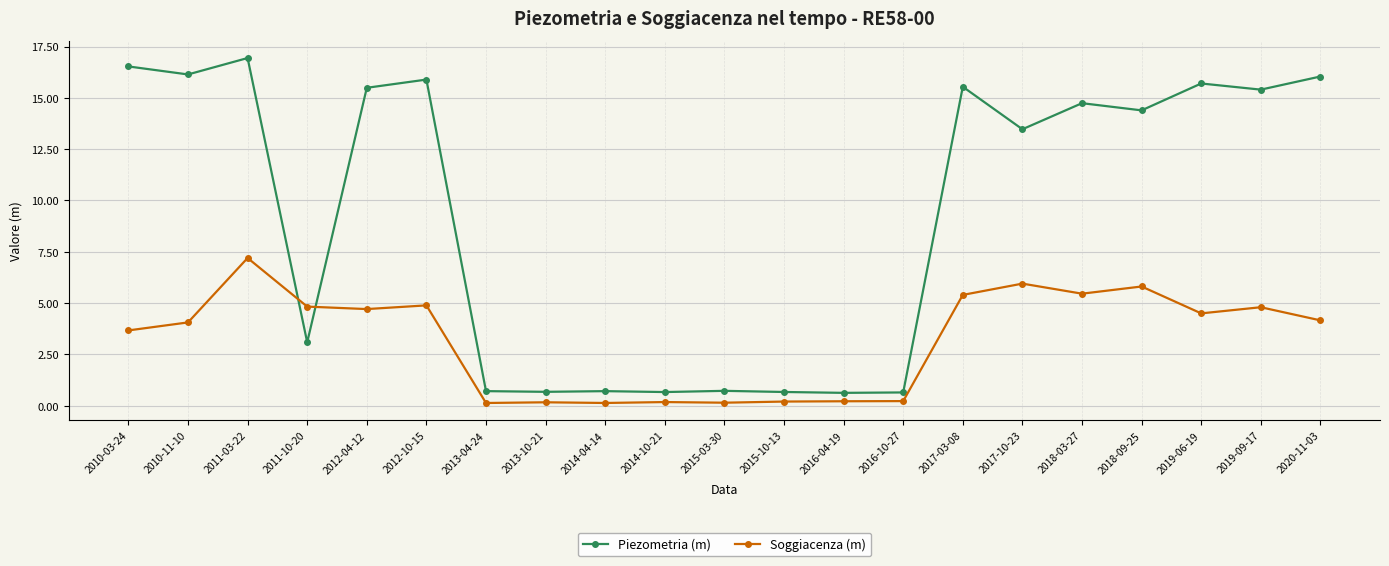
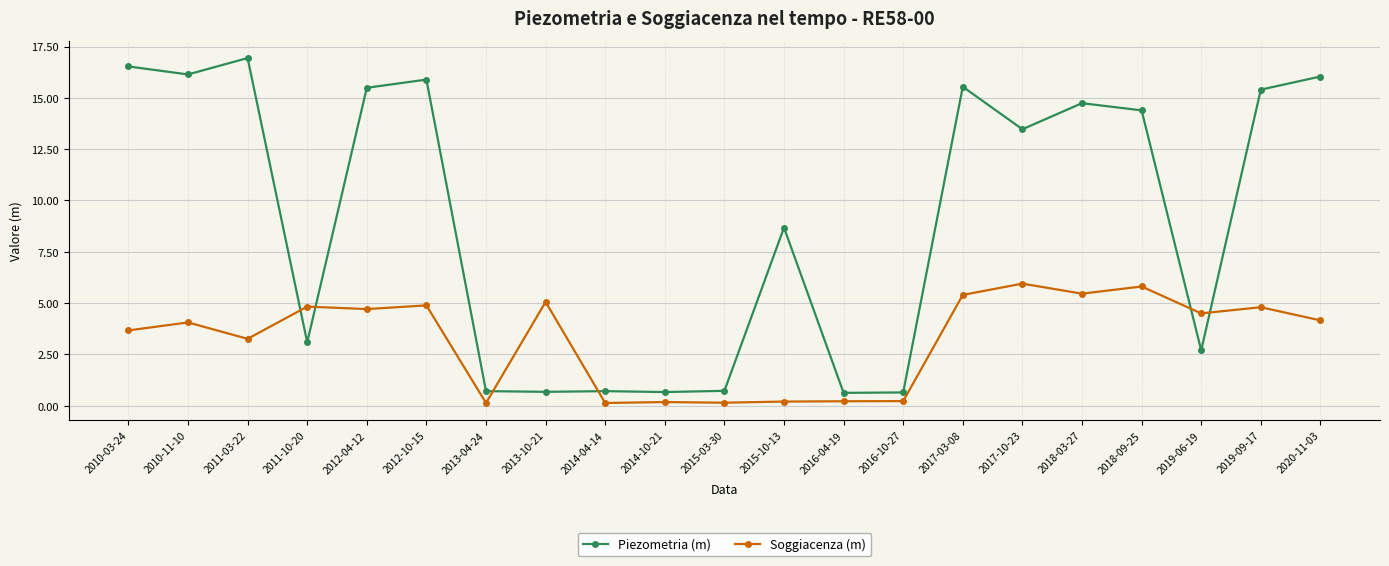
  {
    "Piezometria (m)": {
      "2010-03-24": 16.5,
      "2010-11-10": 16.1,
      "2011-03-22": 16.9,
      "2011-10-20": 3.1,
      "2012-04-12": 15.5,
      "2012-10-15": 15.9,
      "2013-04-24": 0.7,
      "2013-10-21": 0.7,
      "2014-04-14": 0.7,
      "2014-10-21": 0.7,
      "2015-03-30": 0.7,
-     "2015-10-13": 0.7,
+     "2015-10-13": 8.7,
      "2016-04-19": 0.6,
      "2016-10-27": 0.6,
      "2017-03-08": 15.5,
      "2017-10-23": 13.5,
      "2018-03-27": 14.7,
      "2018-09-25": 14.4,
-     "2019-06-19": 15.7,
+     "2019-06-19": 2.7,
      "2019-09-17": 15.4,
      "2020-11-03": 16.0
    },
    "Soggiacenza (m)": {
      "2010-03-24": 3.7,
      "2010-11-10": 4.1,
-     "2011-03-22": 7.2,
+     "2011-03-22": 3.3,
      "2011-10-20": 4.8,
      "2012-04-12": 4.7,
      "2012-10-15": 4.9,
      "2013-04-24": 0.1,
-     "2013-10-21": 0.2,
+     "2013-10-21": 5.1,
      "2014-04-14": 0.1,
      "2014-10-21": 0.2,
      "2015-03-30": 0.1,
      "2015-10-13": 0.2,
      "2016-04-19": 0.2,
      "2016-10-27": 0.2,
      "2017-03-08": 5.4,
      "2017-10-23": 6.0,
      "2018-03-27": 5.5,
      "2018-09-25": 5.8,
      "2019-06-19": 4.5,
      "2019-09-17": 4.8,
      "2020-11-03": 4.2
    }
  }
